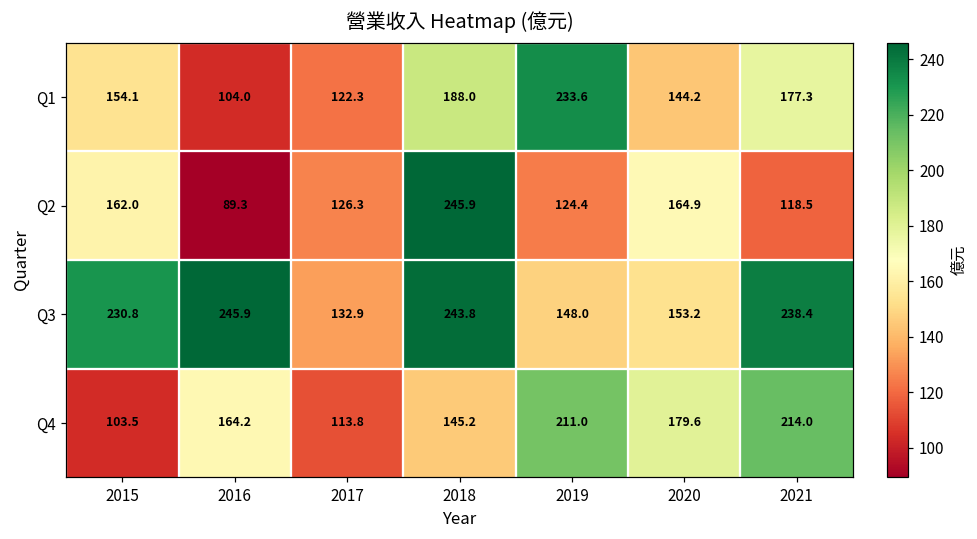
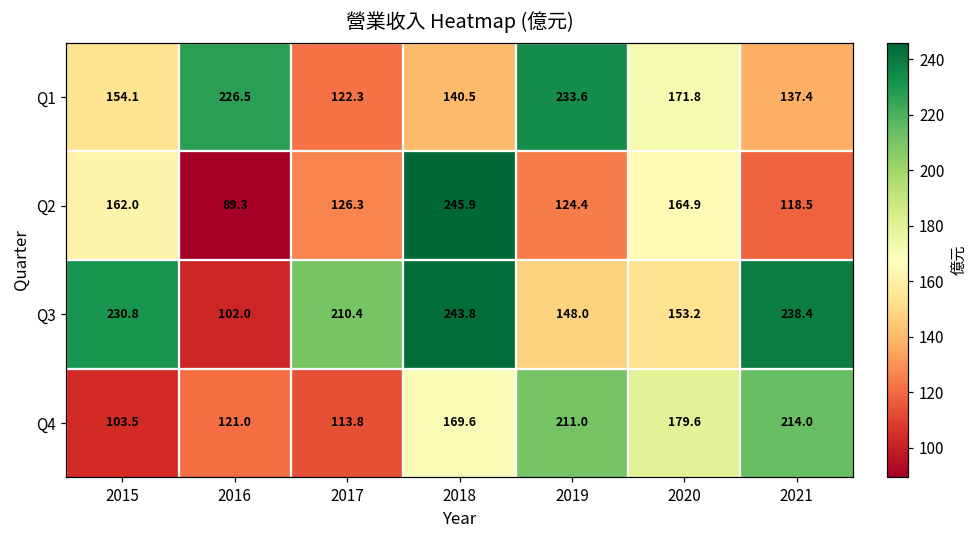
  {
    "Q1": {
      "2015": 154.1,
-     "2016": 104.0,
+     "2016": 226.5,
      "2017": 122.3,
-     "2018": 188.0,
+     "2018": 140.5,
      "2019": 233.6,
-     "2020": 144.2,
-     "2021": 177.3
+     "2020": 171.8,
+     "2021": 137.4
    },
    "Q2": {
      "2015": 162.0,
      "2016": 89.3,
      "2017": 126.3,
      "2018": 245.9,
      "2019": 124.4,
      "2020": 164.9,
      "2021": 118.5
    },
    "Q3": {
      "2015": 230.8,
-     "2016": 245.9,
-     "2017": 132.9,
+     "2016": 102.0,
+     "2017": 210.4,
      "2018": 243.8,
      "2019": 148.0,
      "2020": 153.2,
      "2021": 238.4
    },
    "Q4": {
      "2015": 103.5,
-     "2016": 164.2,
+     "2016": 121.0,
      "2017": 113.8,
-     "2018": 145.2,
+     "2018": 169.6,
      "2019": 211.0,
      "2020": 179.6,
      "2021": 214.0
    }
  }
